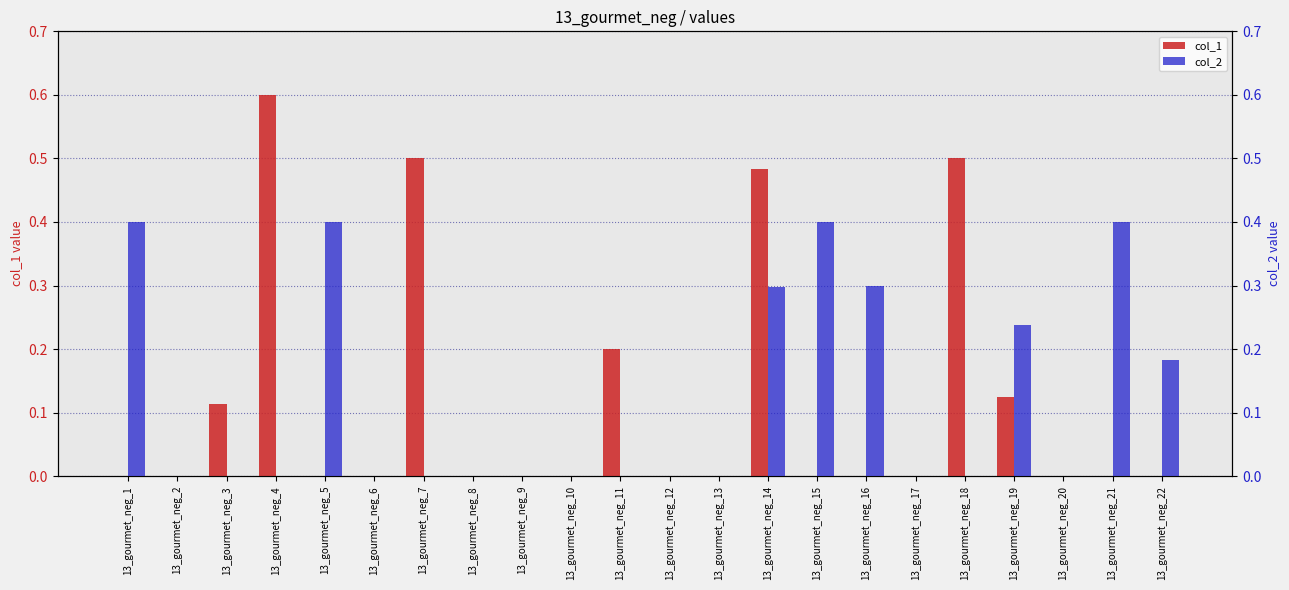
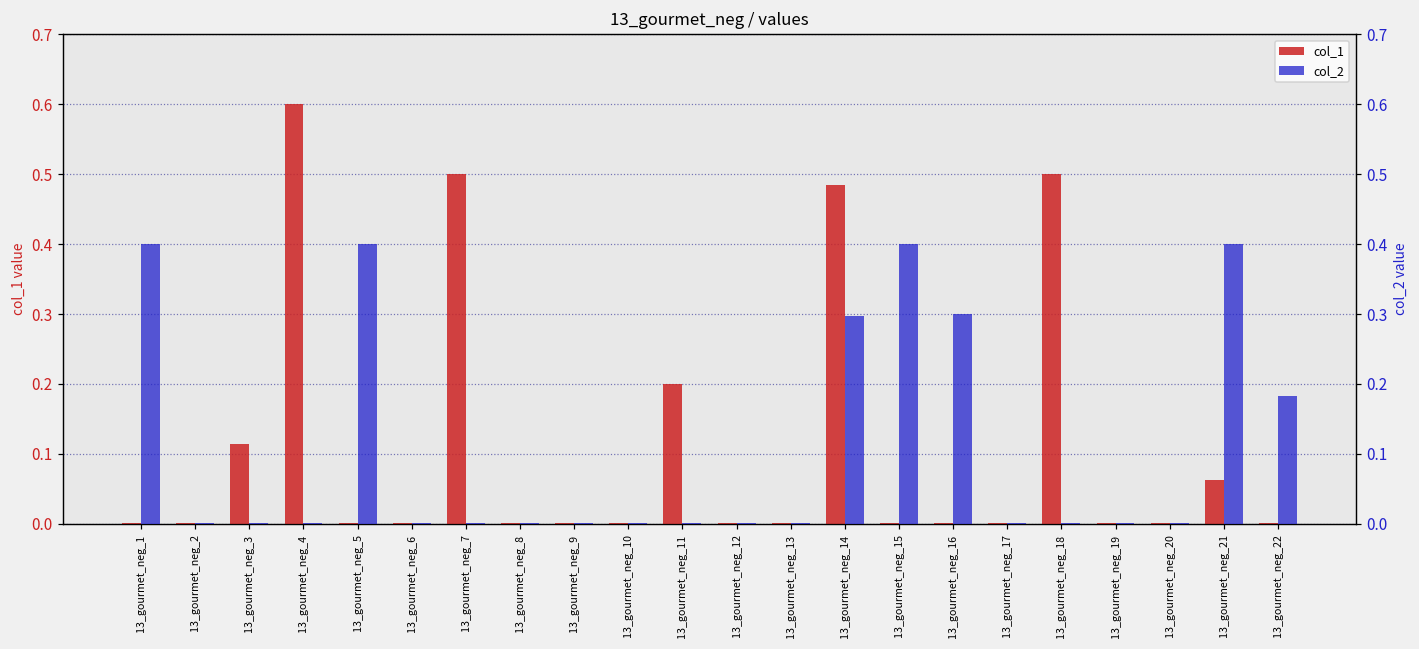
  {
    "col_1": {
      "13_gourmet_neg_3": 0.11,
      "13_gourmet_neg_4": 0.60,
      "13_gourmet_neg_7": 0.50,
      "13_gourmet_neg_11": 0.20,
      "13_gourmet_neg_14": 0.48,
      "13_gourmet_neg_18": 0.50,
-     "13_gourmet_neg_19": 0.12,
-     "13_gourmet_neg_21": 0.00
+     "13_gourmet_neg_19": 0.00,
+     "13_gourmet_neg_21": 0.06
    },
    "col_2": {
      "13_gourmet_neg_1": 0.40,
      "13_gourmet_neg_5": 0.40,
      "13_gourmet_neg_14": 0.30,
      "13_gourmet_neg_15": 0.40,
      "13_gourmet_neg_16": 0.30,
-     "13_gourmet_neg_19": 0.24,
+     "13_gourmet_neg_19": 0.00,
      "13_gourmet_neg_21": 0.40,
      "13_gourmet_neg_22": 0.18
    }
  }
